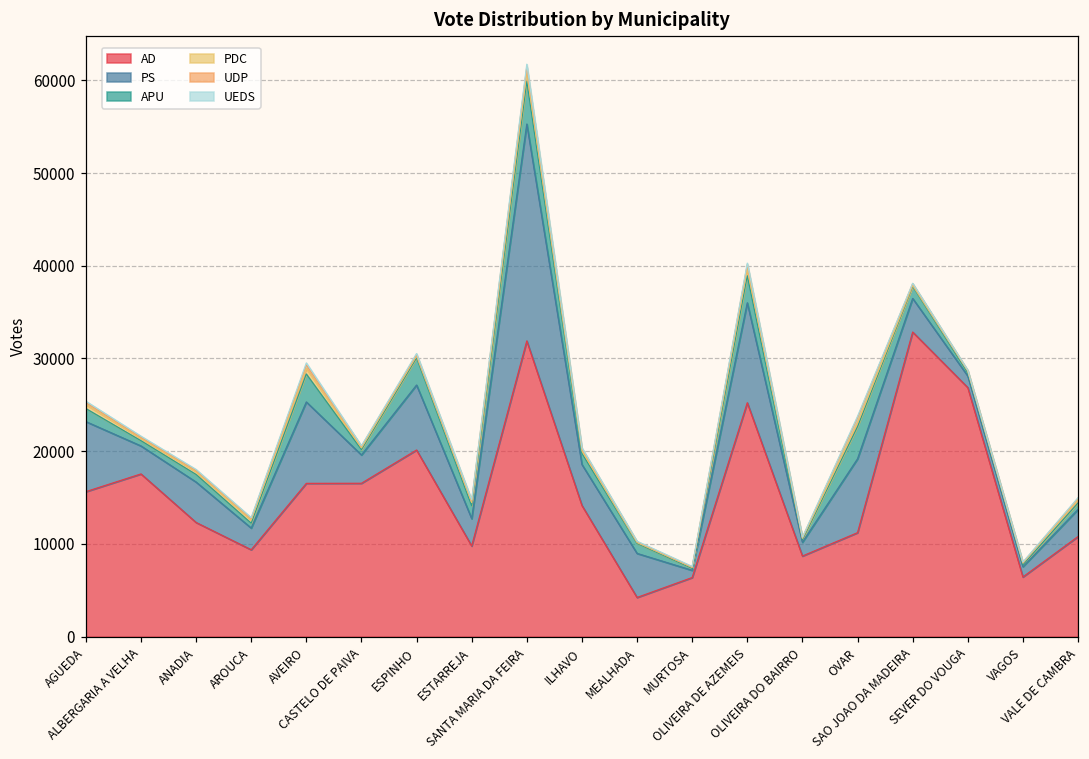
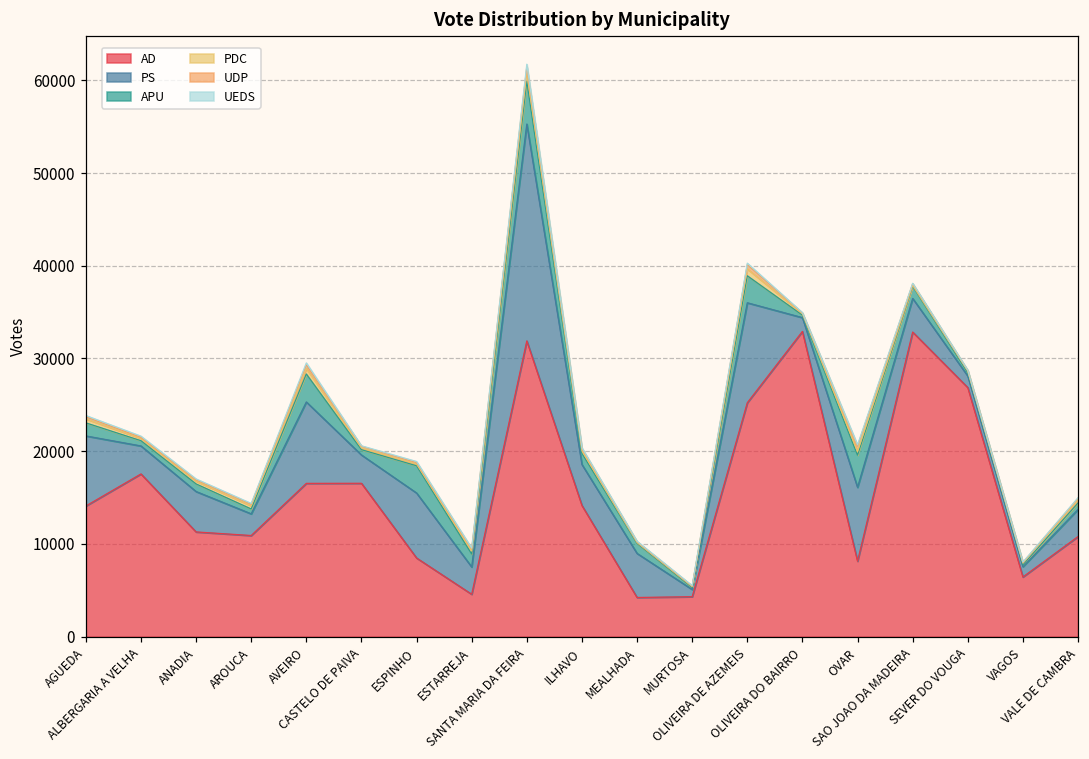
  {
    "AD": {
-     "AGUEDA": 16000,
+     "AGUEDA": 14000,
      "ALBERGARIA A VELHA": 18000,
-     "ANADIA": 12000,
-     "AROUCA": 9000,
+     "ANADIA": 11000,
+     "AROUCA": 11000,
      "AVEIRO": 17000,
      "CASTELO DE PAIVA": 17000,
-     "ESPINHO": 20000,
-     "ESTARREJA": 10000,
+     "ESPINHO": 8000,
+     "ESTARREJA": 5000,
      "SANTA MARIA DA FEIRA": 32000,
      "ILHAVO": 14000,
      "MEALHADA": 4000,
-     "MURTOSA": 6000,
+     "MURTOSA": 4000,
      "OLIVEIRA DE AZEMEIS": 25000,
-     "OLIVEIRA DO BAIRRO": 9000,
-     "OVAR": 11000,
+     "OLIVEIRA DO BAIRRO": 33000,
+     "OVAR": 8000,
      "SAO JOAO DA MADEIRA": 33000,
      "SEVER DO VOUGA": 27000,
      "VAGOS": 6000,
      "VALE DE CAMBRA": 11000
    }
  }
